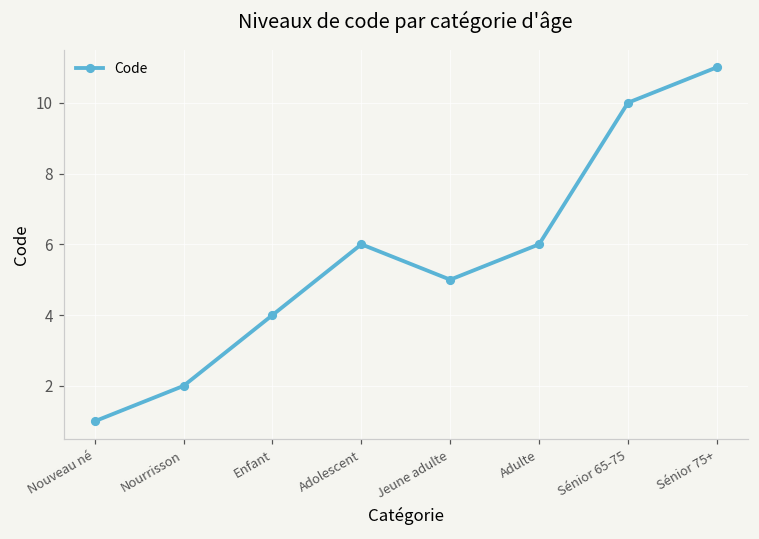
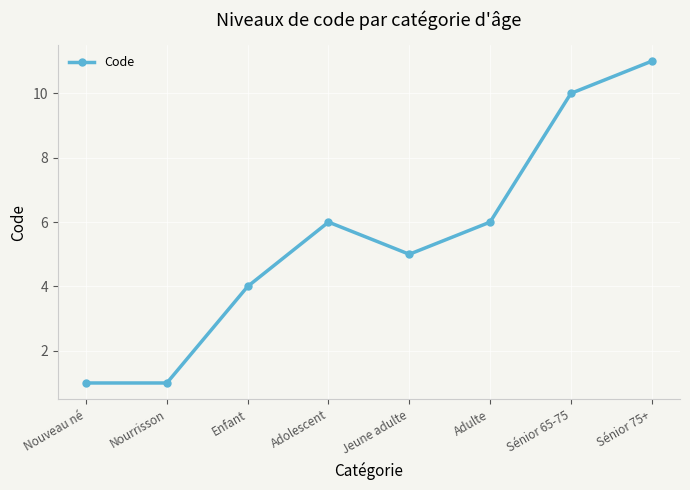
  {
    "Nouveau né": 1,
-   "Nourrisson": 2,
+   "Nourrisson": 1,
    "Enfant": 4,
    "Adolescent": 6,
    "Jeune adulte": 5,
    "Adulte": 6,
    "Sénior 65-75": 10,
    "Sénior 75+": 11
  }
